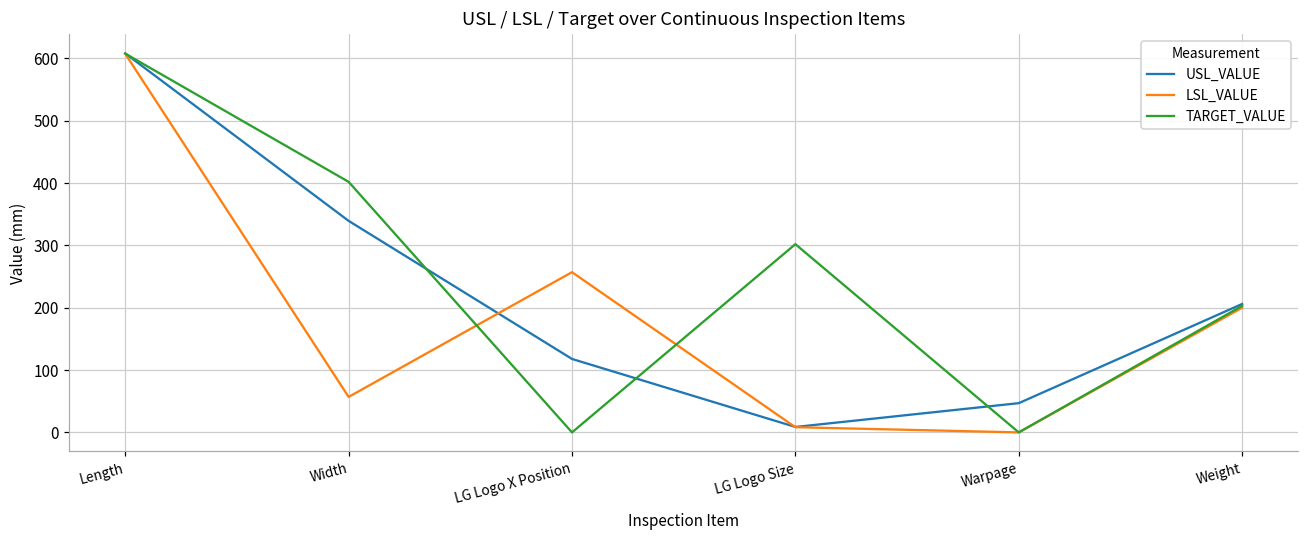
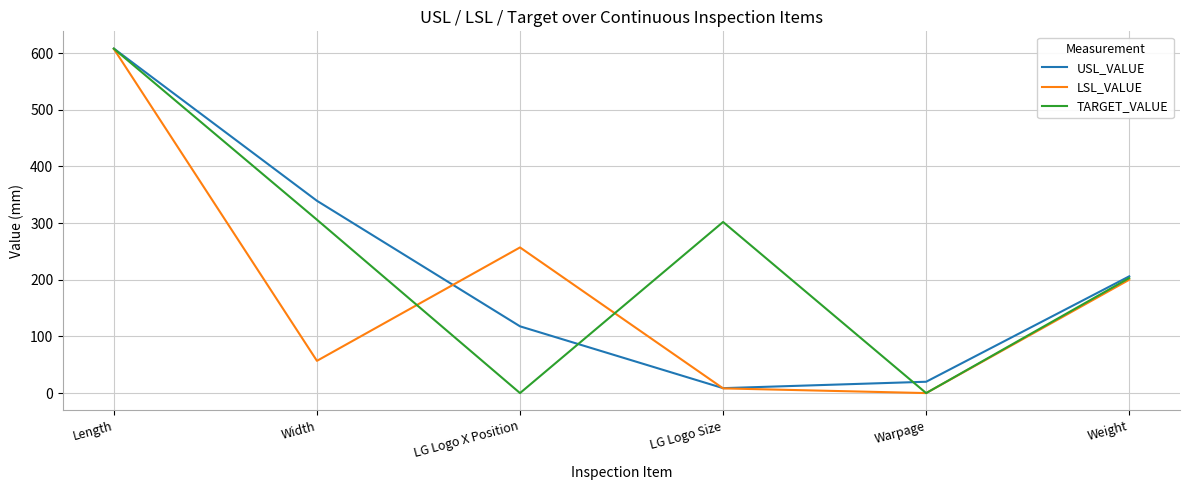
  {
    "USL_VALUE": {
      "Width": 340,
      "LG Logo X Position": 120,
-     "Warpage": 50
+     "Warpage": 20
    },
    "LSL_VALUE": {
      "Width": 60,
      "LG Logo X Position": 260
    },
    "TARGET_VALUE": {
-     "Width": 400,
+     "Width": 310,
      "LG Logo X Position": 0,
      "LG Logo Size": 300
    }
  }
